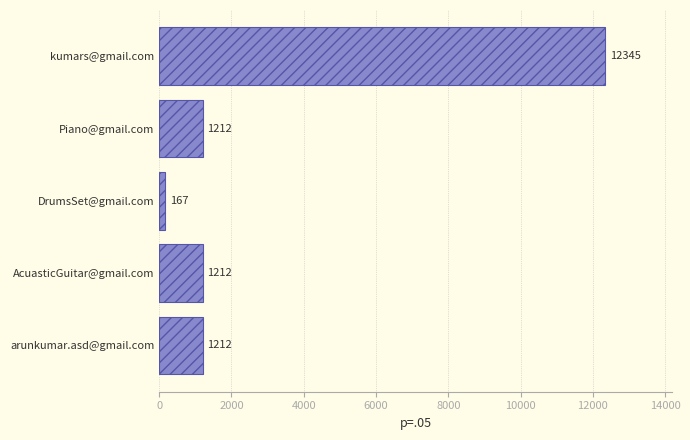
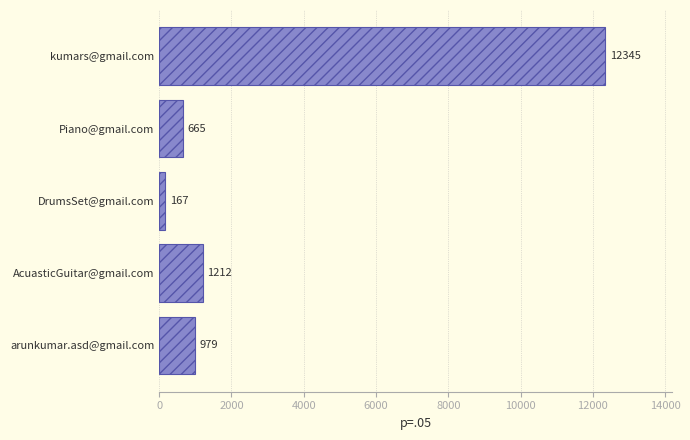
  {
    "kumars@gmail.com": 12345,
-   "Piano@gmail.com": 1212,
+   "Piano@gmail.com": 665,
    "DrumsSet@gmail.com": 167,
    "AcuasticGuitar@gmail.com": 1212,
-   "arunkumar.asd@gmail.com": 1212
+   "arunkumar.asd@gmail.com": 979
  }
